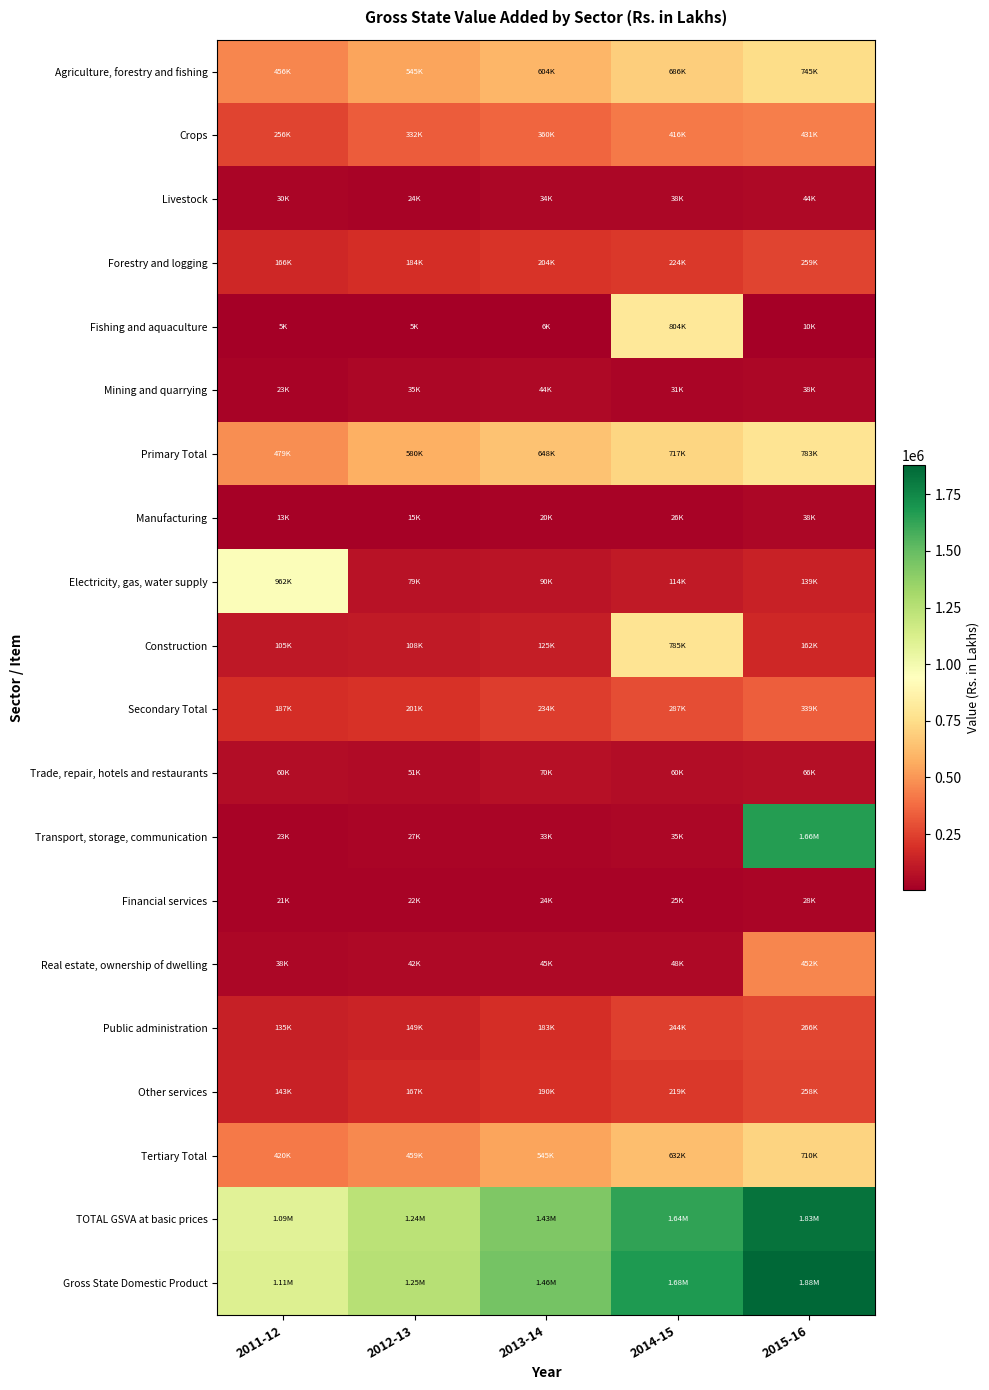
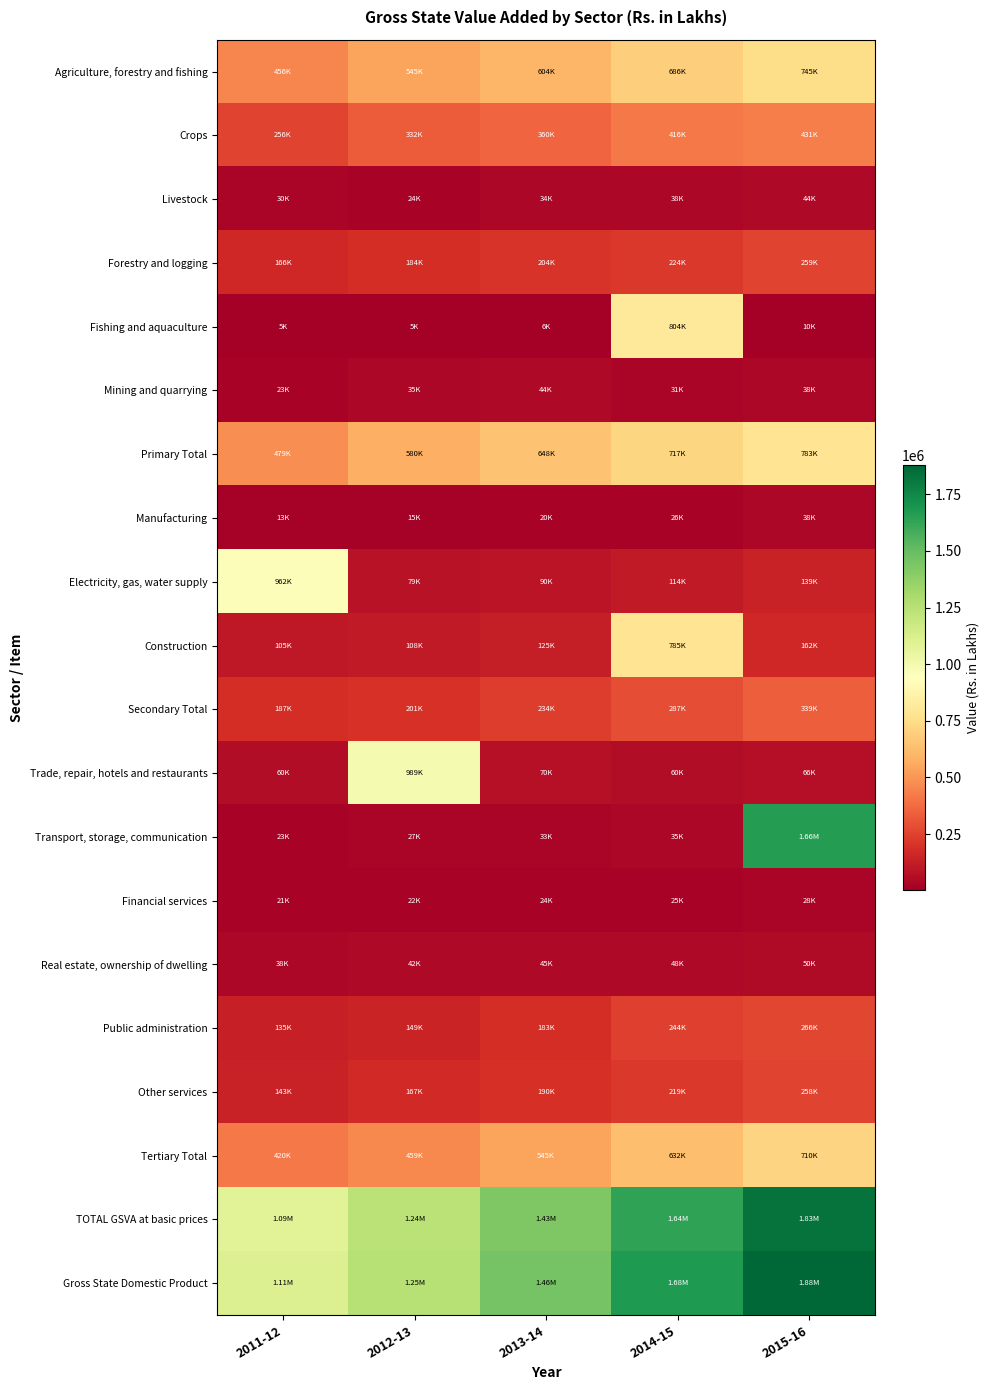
  {
    "Agriculture, forestry and fishing": {
      "2011-12": "456K",
      "2012-13": "545K",
      "2013-14": "604K",
      "2014-15": "686K",
      "2015-16": "745K"
    },
    "Crops": {
      "2011-12": "256K",
      "2012-13": "332K",
      "2013-14": "360K",
      "2014-15": "416K",
      "2015-16": "431K"
    },
    "Livestock": {
      "2011-12": "30K",
      "2012-13": "24K",
      "2013-14": "34K",
      "2014-15": "38K",
      "2015-16": "44K"
    },
    "Forestry and logging": {
      "2011-12": "166K",
      "2012-13": "184K",
      "2013-14": "204K",
      "2014-15": "224K",
      "2015-16": "259K"
    },
    "Fishing and aquaculture": {
      "2011-12": "5K",
      "2012-13": "5K",
      "2013-14": "6K",
      "2014-15": "804K",
      "2015-16": "10K"
    },
    "Mining and quarrying": {
      "2011-12": "23K",
      "2012-13": "35K",
      "2013-14": "44K",
      "2014-15": "31K",
      "2015-16": "38K"
    },
    "Primary Total": {
      "2011-12": "479K",
      "2012-13": "580K",
      "2013-14": "648K",
      "2014-15": "717K",
      "2015-16": "783K"
    },
    "Manufacturing": {
      "2011-12": "13K",
      "2012-13": "15K",
      "2013-14": "20K",
      "2014-15": "26K",
      "2015-16": "38K"
    },
    "Electricity, gas, water supply": {
      "2011-12": "962K",
      "2012-13": "79K",
      "2013-14": "90K",
      "2014-15": "114K",
      "2015-16": "139K"
    },
    "Construction": {
      "2011-12": "105K",
      "2012-13": "108K",
      "2013-14": "125K",
      "2014-15": "785K",
      "2015-16": "162K"
    },
    "Secondary Total": {
      "2011-12": "187K",
      "2012-13": "201K",
      "2013-14": "234K",
      "2014-15": "287K",
      "2015-16": "339K"
    },
    "Trade, repair, hotels and restaurants": {
      "2011-12": "60K",
-     "2012-13": "51K",
+     "2012-13": "989K",
      "2013-14": "70K",
      "2014-15": "60K",
      "2015-16": "66K"
    },
    "Transport, storage, communication": {
      "2011-12": "23K",
      "2012-13": "27K",
      "2013-14": "33K",
      "2014-15": "35K",
      "2015-16": "1.66M"
    },
    "Financial services": {
      "2011-12": "21K",
      "2012-13": "22K",
      "2013-14": "24K",
      "2014-15": "25K",
      "2015-16": "28K"
    },
    "Real estate, ownership of dwelling": {
      "2011-12": "38K",
      "2012-13": "42K",
      "2013-14": "45K",
      "2014-15": "48K",
-     "2015-16": "452K"
+     "2015-16": "50K"
    },
    "Public administration": {
      "2011-12": "135K",
      "2012-13": "149K",
      "2013-14": "183K",
      "2014-15": "244K",
      "2015-16": "266K"
    },
    "Other services": {
      "2011-12": "143K",
      "2012-13": "167K",
      "2013-14": "190K",
      "2014-15": "219K",
      "2015-16": "258K"
    },
    "Tertiary Total": {
      "2011-12": "420K",
      "2012-13": "459K",
      "2013-14": "545K",
      "2014-15": "632K",
      "2015-16": "710K"
    },
    "TOTAL GSVA at basic prices": {
      "2011-12": "1.09M",
      "2012-13": "1.24M",
      "2013-14": "1.43M",
      "2014-15": "1.64M",
      "2015-16": "1.83M"
    },
    "Gross State Domestic Product": {
      "2011-12": "1.11M",
      "2012-13": "1.25M",
      "2013-14": "1.46M",
      "2014-15": "1.68M",
      "2015-16": "1.88M"
    }
  }
